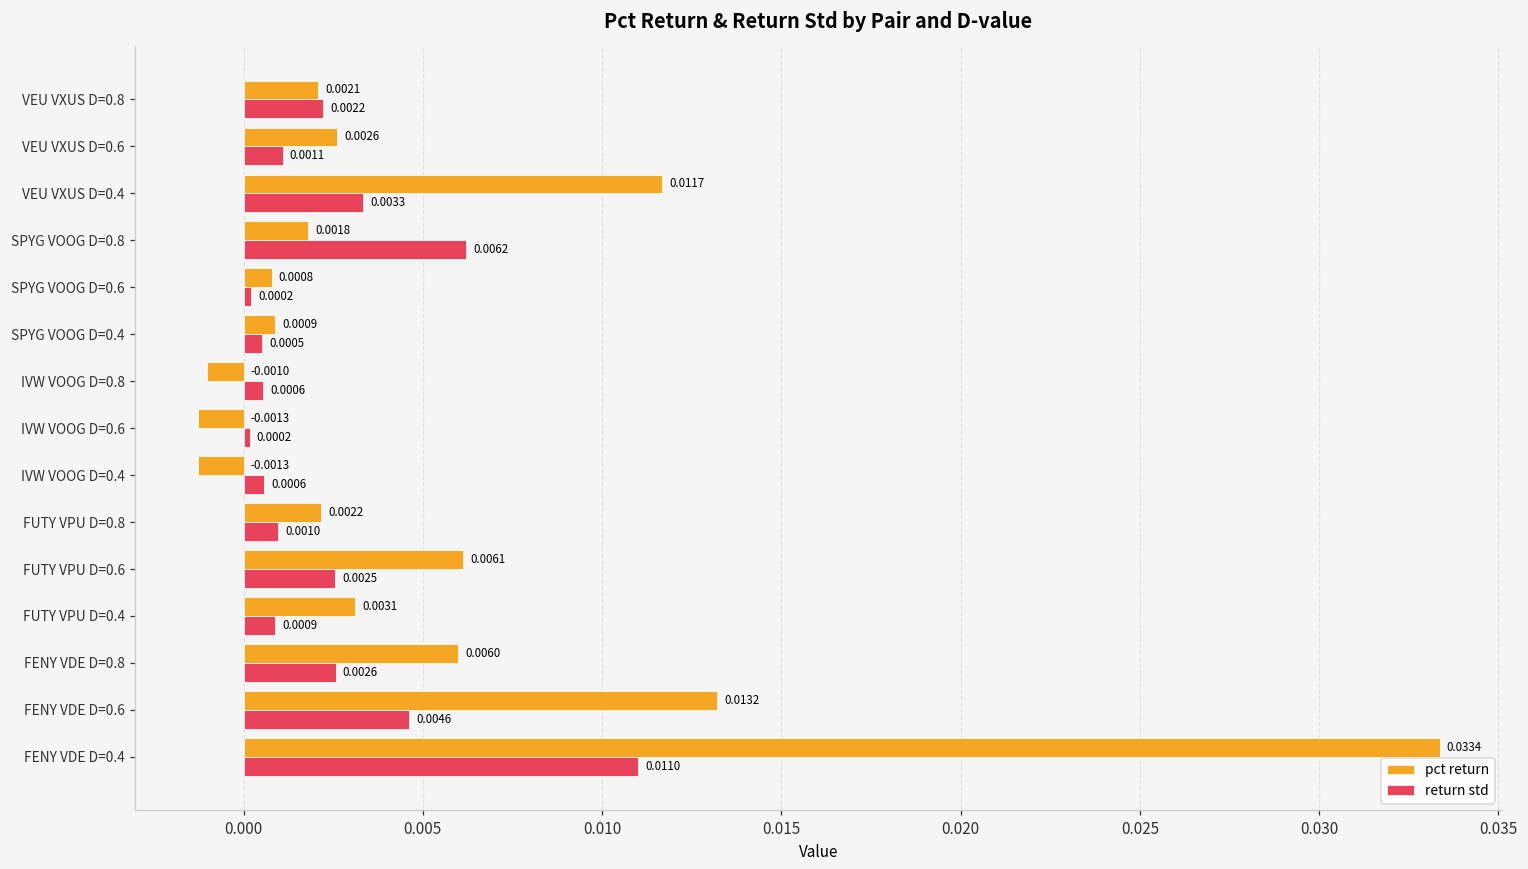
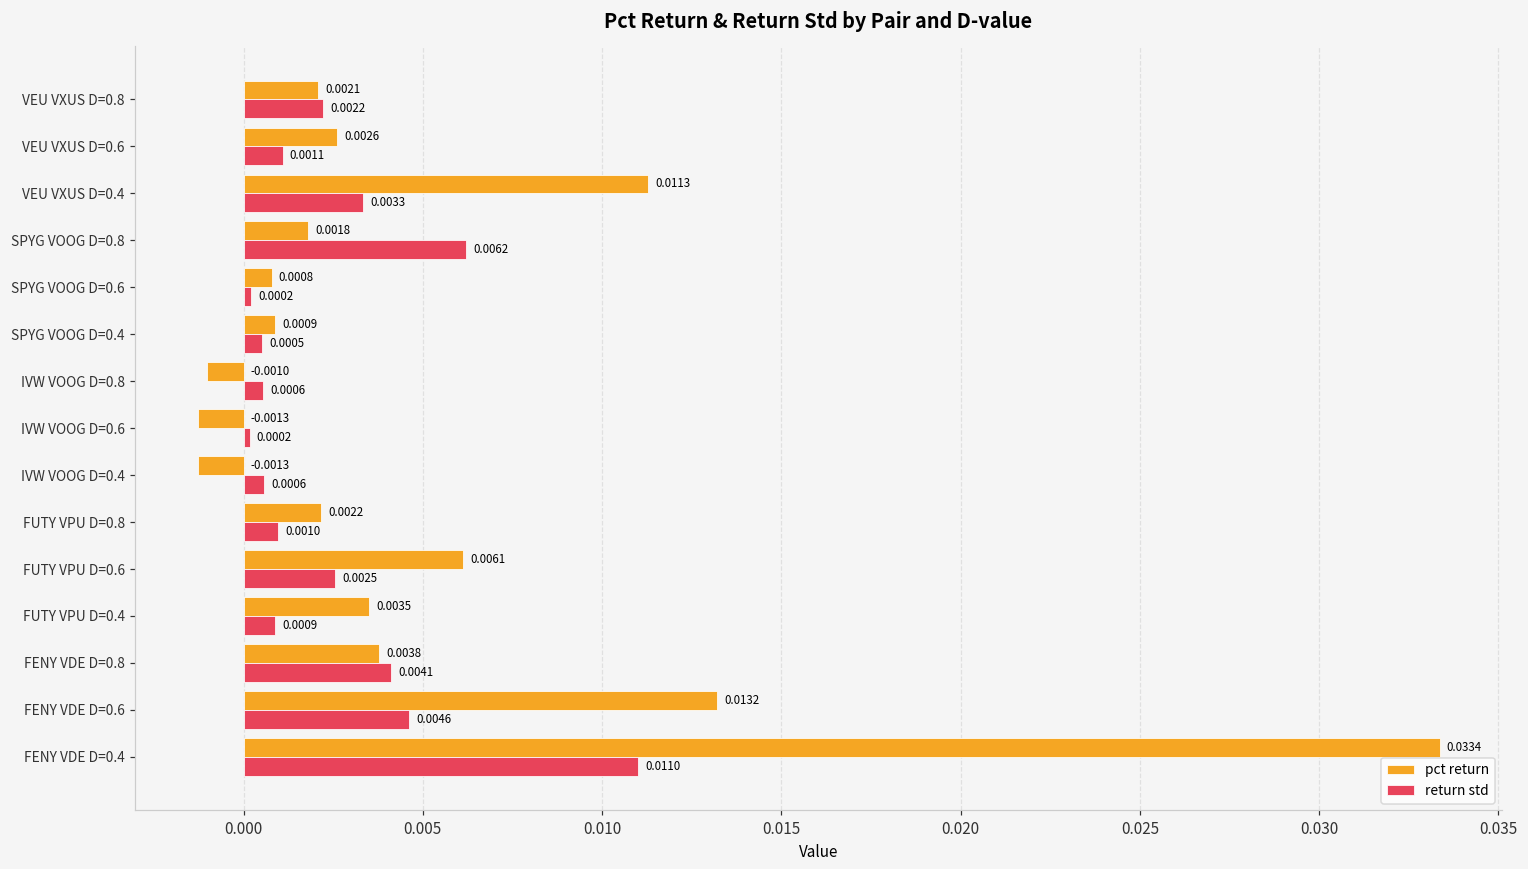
  {
    "pct return": {
      "VEU VXUS D=0.8": 0.0021,
      "VEU VXUS D=0.6": 0.0026,
-     "VEU VXUS D=0.4": 0.0117,
+     "VEU VXUS D=0.4": 0.0113,
      "SPYG VOOG D=0.8": 0.0018,
      "SPYG VOOG D=0.6": 0.0008,
      "SPYG VOOG D=0.4": 0.0009,
      "FUTY VPU D=0.8": 0.0022,
      "FUTY VPU D=0.6": 0.0061,
-     "FUTY VPU D=0.4": 0.0031,
-     "FENY VDE D=0.8": 0.0060,
+     "FUTY VPU D=0.4": 0.0035,
+     "FENY VDE D=0.8": 0.0038,
      "FENY VDE D=0.6": 0.0132,
      "FENY VDE D=0.4": 0.0334
    },
    "return std": {
      "VEU VXUS D=0.8": 0.0022,
      "VEU VXUS D=0.6": 0.0011,
      "VEU VXUS D=0.4": 0.0033,
      "SPYG VOOG D=0.8": 0.0062,
      "SPYG VOOG D=0.6": 0.0002,
      "SPYG VOOG D=0.4": 0.0005,
      "IVW VOOG D=0.8": 0.0006,
      "IVW VOOG D=0.6": 0.0002,
      "IVW VOOG D=0.4": 0.0006,
      "FUTY VPU D=0.8": 0.0010,
      "FUTY VPU D=0.6": 0.0025,
      "FUTY VPU D=0.4": 0.0009,
-     "FENY VDE D=0.8": 0.0026,
+     "FENY VDE D=0.8": 0.0041,
      "FENY VDE D=0.6": 0.0046,
      "FENY VDE D=0.4": 0.0110
    }
  }
